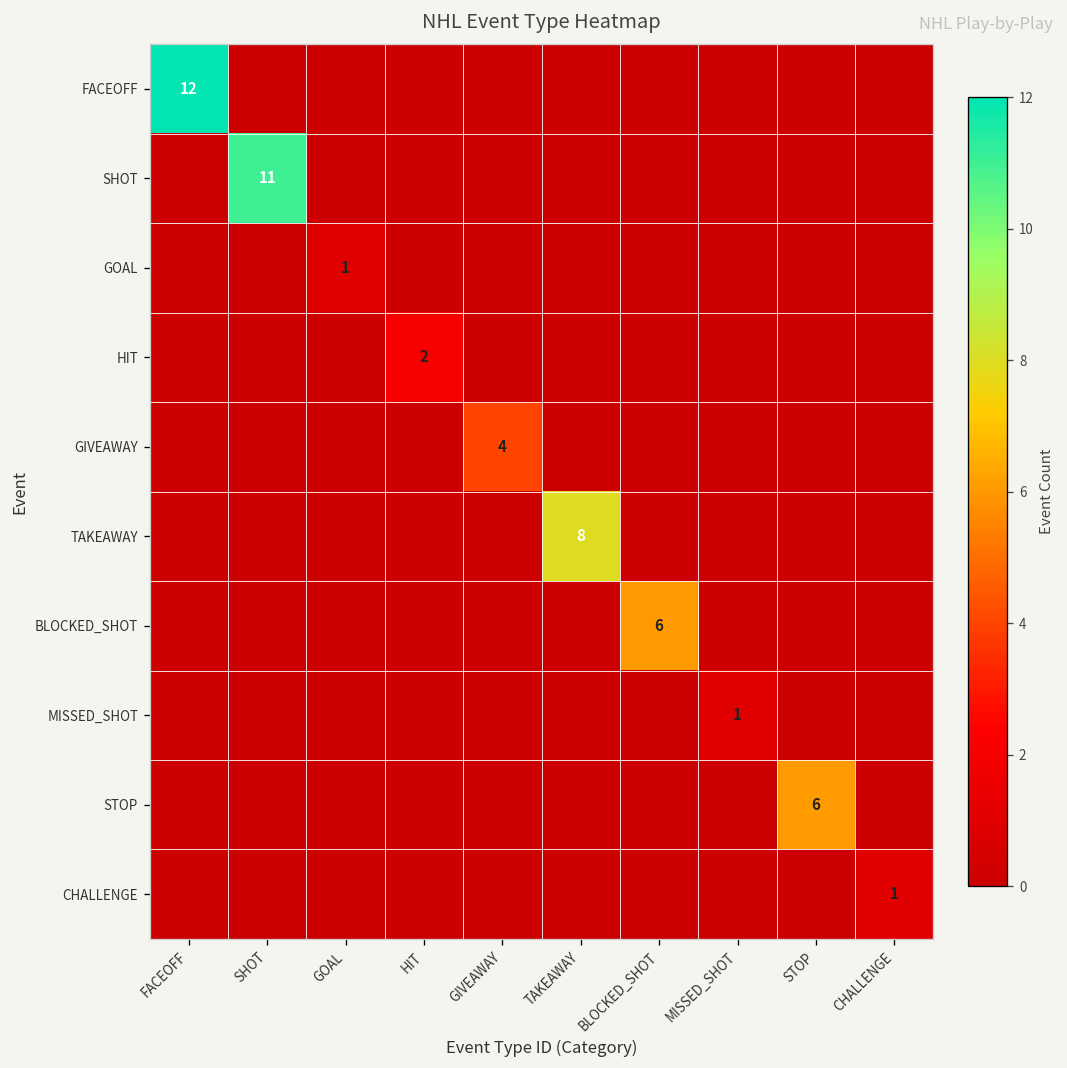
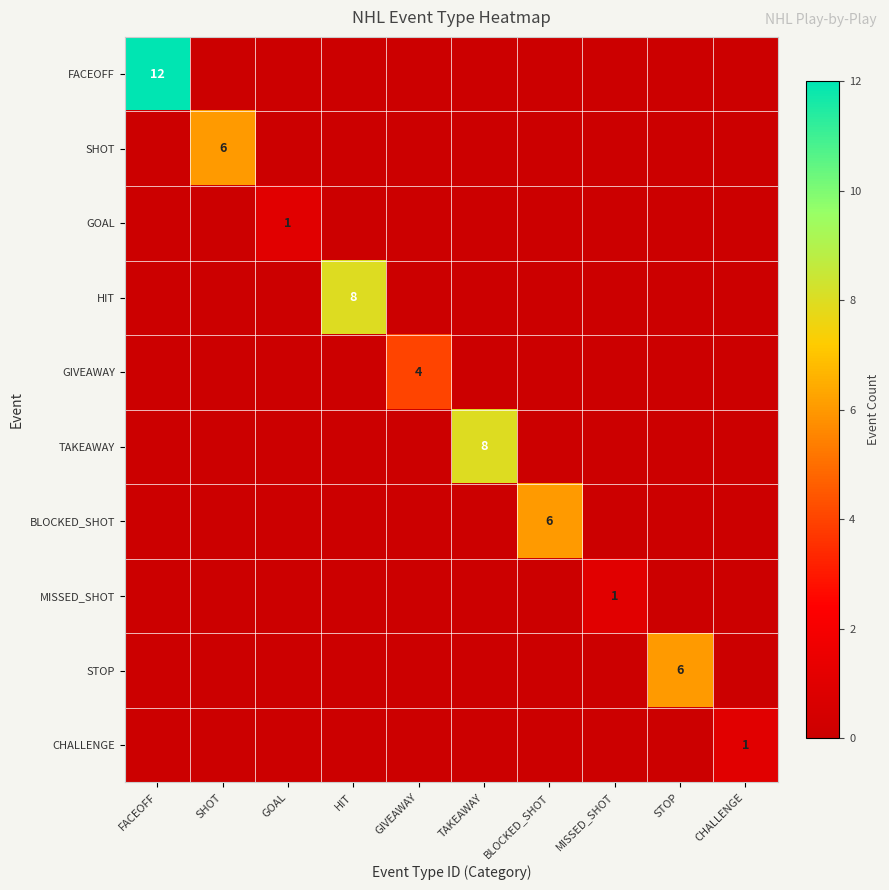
  {
    "FACEOFF": {
      "FACEOFF": 12
    },
    "SHOT": {
-     "SHOT": 11
+     "SHOT": 6
    },
    "GOAL": {
      "GOAL": 1
    },
    "HIT": {
-     "HIT": 2
+     "HIT": 8
    },
    "GIVEAWAY": {
      "GIVEAWAY": 4
    },
    "TAKEAWAY": {
      "TAKEAWAY": 8
    },
    "BLOCKED_SHOT": {
      "BLOCKED_SHOT": 6
    },
    "MISSED_SHOT": {
      "MISSED_SHOT": 1
    },
    "STOP": {
      "STOP": 6
    },
    "CHALLENGE": {
      "CHALLENGE": 1
    }
  }
